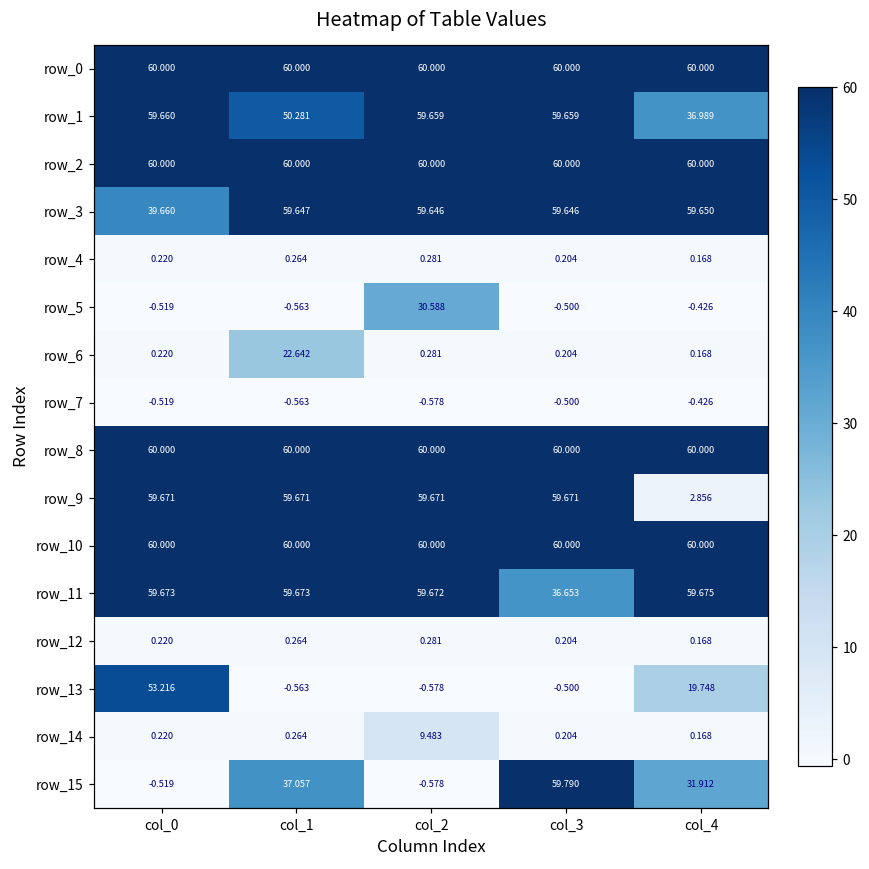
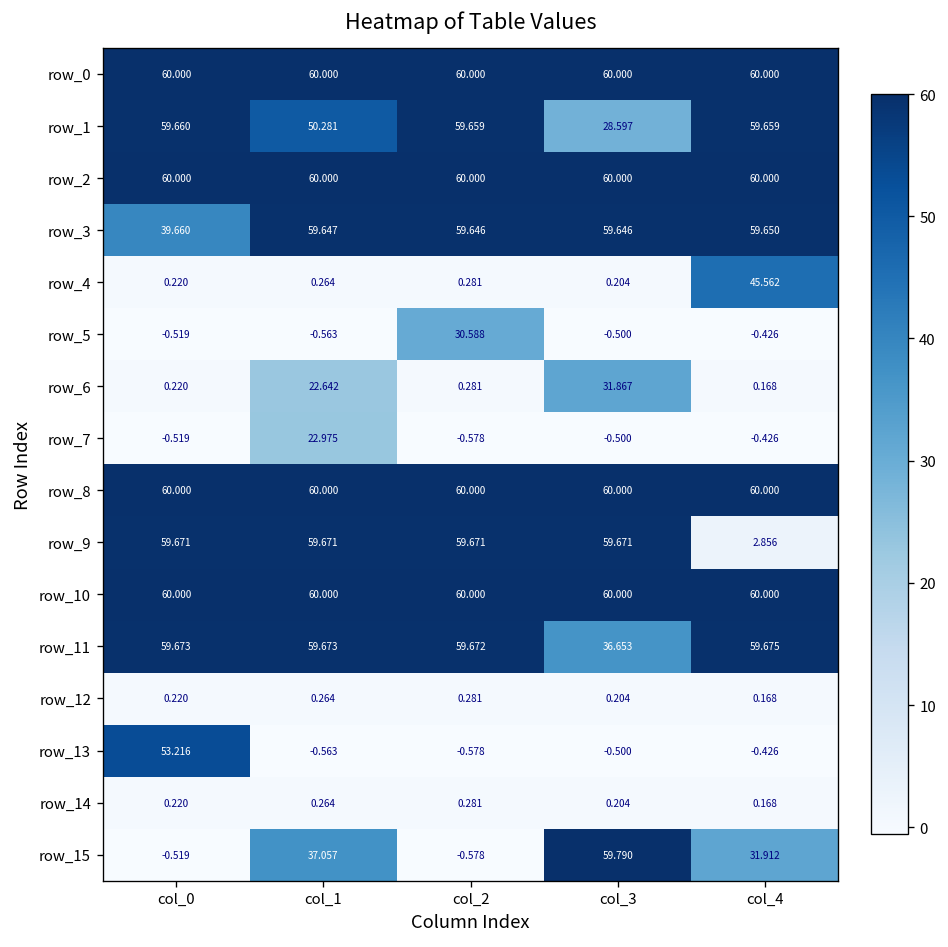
  {
    "row_0": {
      "col_0": 60.000,
      "col_1": 60.000,
      "col_2": 60.000,
      "col_3": 60.000,
      "col_4": 60.000
    },
    "row_1": {
      "col_0": 59.660,
      "col_1": 50.281,
      "col_2": 59.659,
-     "col_3": 59.659,
-     "col_4": 36.989
+     "col_3": 28.597,
+     "col_4": 59.659
    },
    "row_2": {
      "col_0": 60.000,
      "col_1": 60.000,
      "col_2": 60.000,
      "col_3": 60.000,
      "col_4": 60.000
    },
    "row_3": {
      "col_0": 39.660,
      "col_1": 59.647,
      "col_2": 59.646,
      "col_3": 59.646,
      "col_4": 59.650
    },
    "row_4": {
      "col_0": 0.220,
      "col_1": 0.264,
      "col_2": 0.281,
      "col_3": 0.204,
-     "col_4": 0.168
+     "col_4": 45.562
    },
    "row_5": {
      "col_0": -0.519,
      "col_1": -0.563,
      "col_2": 30.588,
      "col_3": -0.500,
      "col_4": -0.426
    },
    "row_6": {
      "col_0": 0.220,
      "col_1": 22.642,
      "col_2": 0.281,
-     "col_3": 0.204,
+     "col_3": 31.867,
      "col_4": 0.168
    },
    "row_7": {
      "col_0": -0.519,
-     "col_1": -0.563,
+     "col_1": 22.975,
      "col_2": -0.578,
      "col_3": -0.500,
      "col_4": -0.426
    },
    "row_8": {
      "col_0": 60.000,
      "col_1": 60.000,
      "col_2": 60.000,
      "col_3": 60.000,
      "col_4": 60.000
    },
    "row_9": {
      "col_0": 59.671,
      "col_1": 59.671,
      "col_2": 59.671,
      "col_3": 59.671,
      "col_4": 2.856
    },
    "row_10": {
      "col_0": 60.000,
      "col_1": 60.000,
      "col_2": 60.000,
      "col_3": 60.000,
      "col_4": 60.000
    },
    "row_11": {
      "col_0": 59.673,
      "col_1": 59.673,
      "col_2": 59.672,
      "col_3": 36.653,
      "col_4": 59.675
    },
    "row_12": {
      "col_0": 0.220,
      "col_1": 0.264,
      "col_2": 0.281,
      "col_3": 0.204,
      "col_4": 0.168
    },
    "row_13": {
      "col_0": 53.216,
      "col_1": -0.563,
      "col_2": -0.578,
      "col_3": -0.500,
-     "col_4": 19.748
+     "col_4": -0.426
    },
    "row_14": {
      "col_0": 0.220,
      "col_1": 0.264,
-     "col_2": 9.483,
+     "col_2": 0.281,
      "col_3": 0.204,
      "col_4": 0.168
    },
    "row_15": {
      "col_0": -0.519,
      "col_1": 37.057,
      "col_2": -0.578,
      "col_3": 59.790,
      "col_4": 31.912
    }
  }
